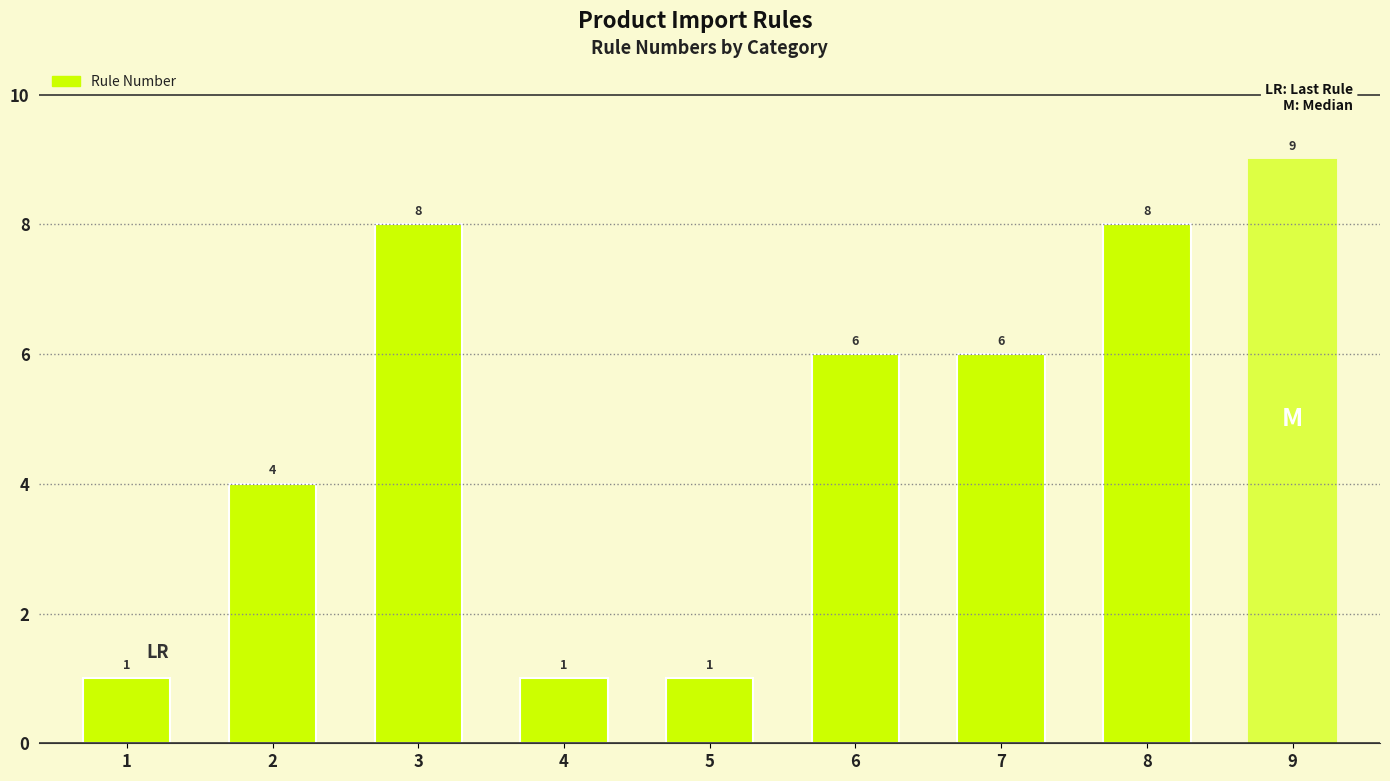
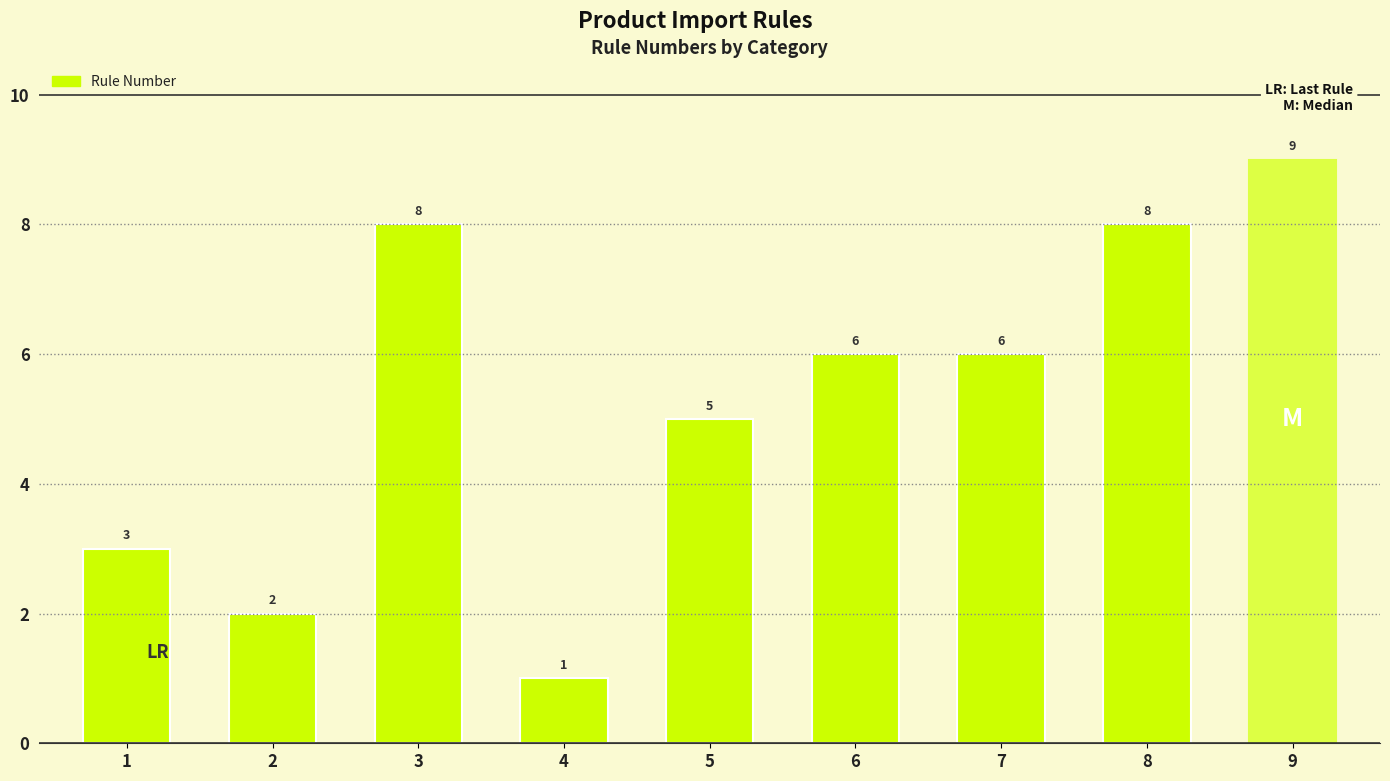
  {
-   "1": 1,
-   "2": 4,
+   "1": 3,
+   "2": 2,
    "3": 8,
    "4": 1,
-   "5": 1,
+   "5": 5,
    "6": 6,
    "7": 6,
    "8": 8,
    "9": 9
  }
